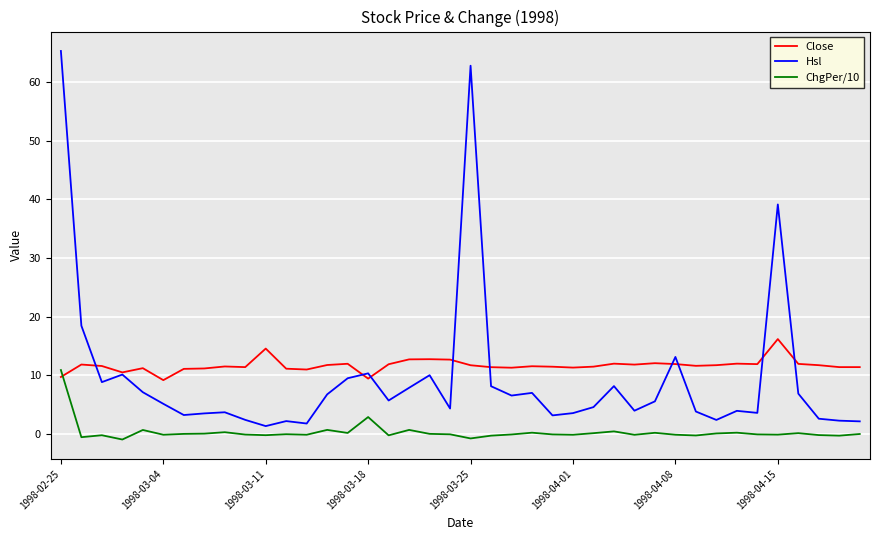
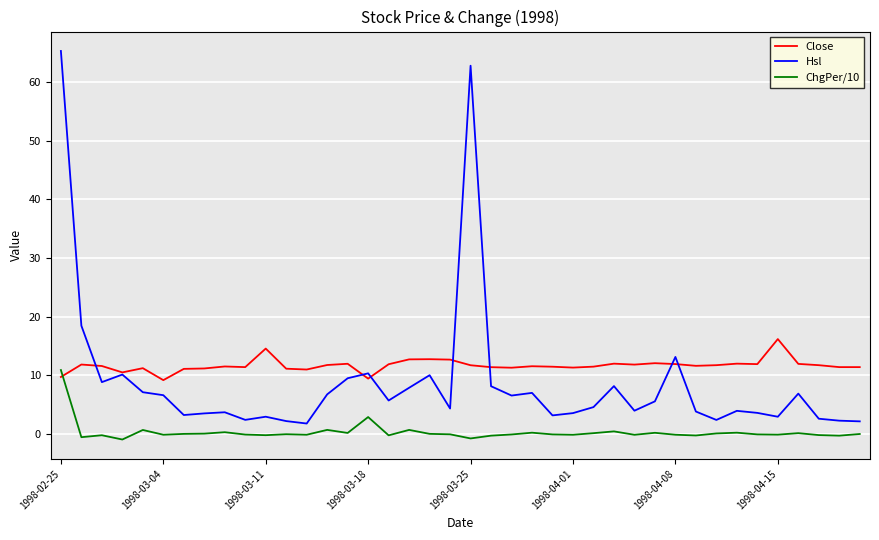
  {
    "Close": {
      "1998-02-25": 10,
      "1998-03-04": 9,
      "1998-03-11": 15,
      "1998-03-18": 9,
      "1998-03-25": 12,
      "1998-04-01": 11,
      "1998-04-08": 12,
      "1998-04-15": 16
    },
    "Hsl": {
      "1998-02-25": 65,
-     "1998-03-04": 5,
-     "1998-03-11": 1,
+     "1998-03-04": 7,
+     "1998-03-11": 3,
      "1998-03-18": 10,
      "1998-03-25": 63,
      "1998-04-01": 4,
      "1998-04-08": 13,
-     "1998-04-15": 39
+     "1998-04-15": 3
    },
    "ChgPer/10": {
      "1998-02-25": 11,
      "1998-03-04": 0,
      "1998-03-11": 0,
      "1998-03-18": 3,
      "1998-03-25": -1,
      "1998-04-01": 0,
      "1998-04-08": 0,
      "1998-04-15": 0
    }
  }
